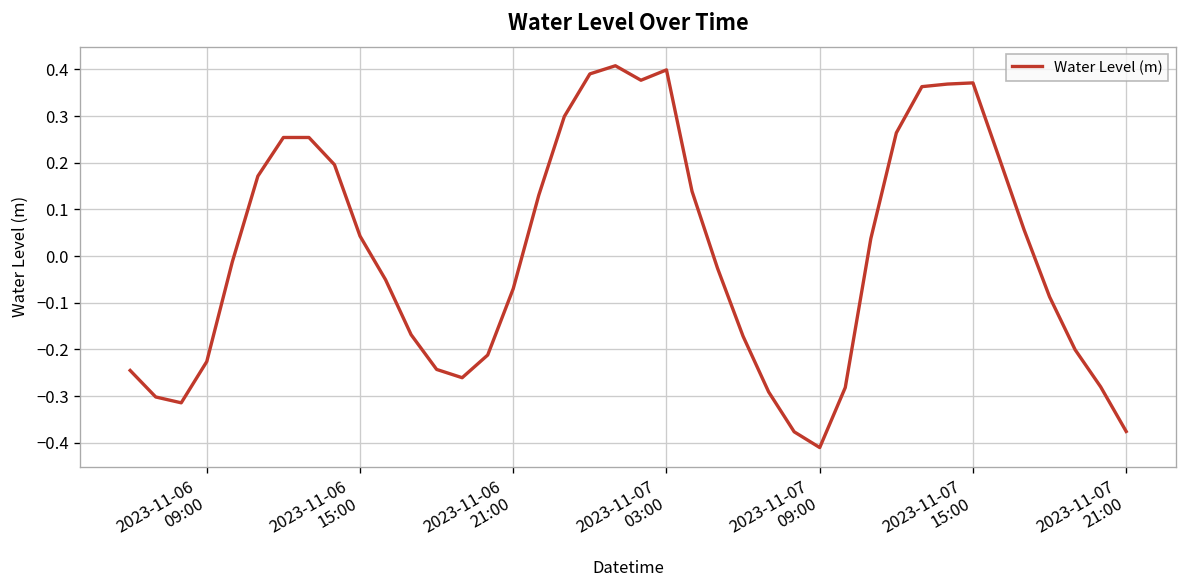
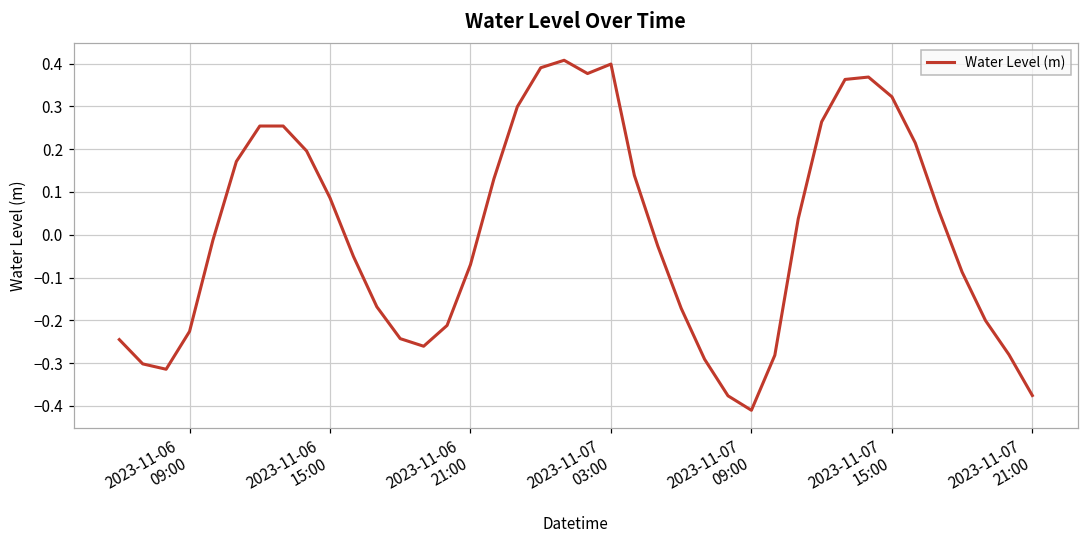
  {
    "2023-11-06 09:00": -0.23,
-   "2023-11-06 15:00": 0.04,
+   "2023-11-06 15:00": 0.09,
    "2023-11-06 21:00": -0.07,
    "2023-11-07 03:00": 0.40,
    "2023-11-07 09:00": -0.41,
-   "2023-11-07 15:00": 0.37,
+   "2023-11-07 15:00": 0.32,
    "2023-11-07 21:00": -0.38
  }
